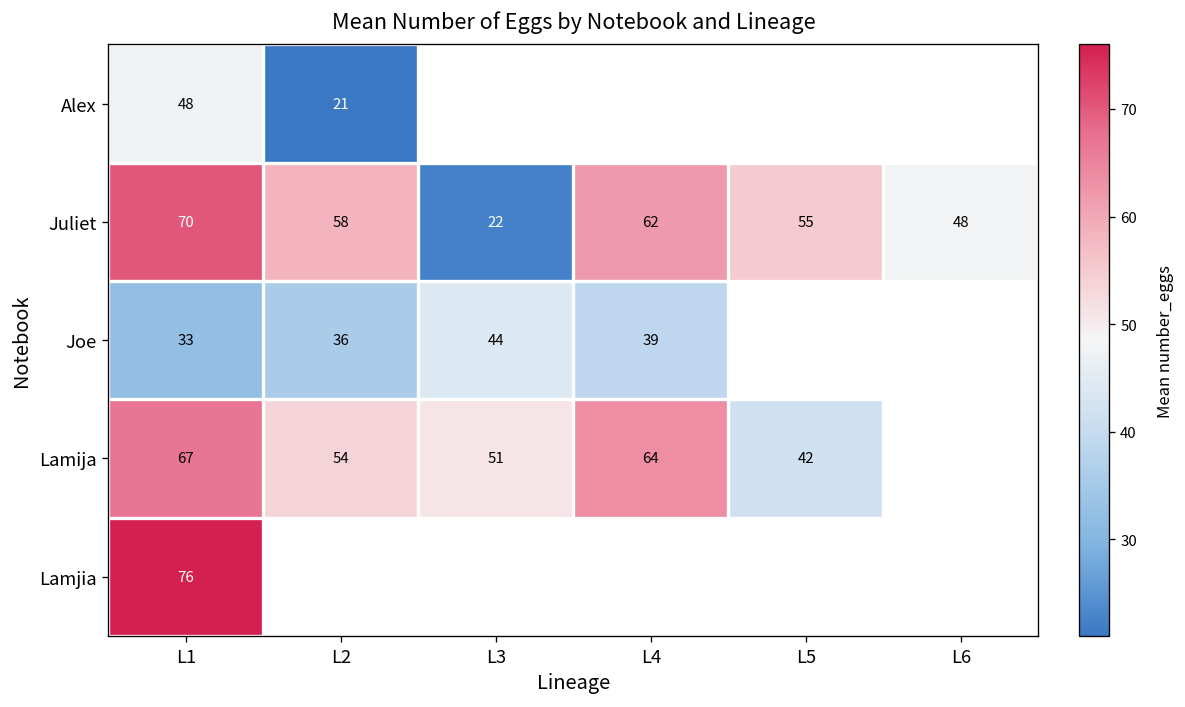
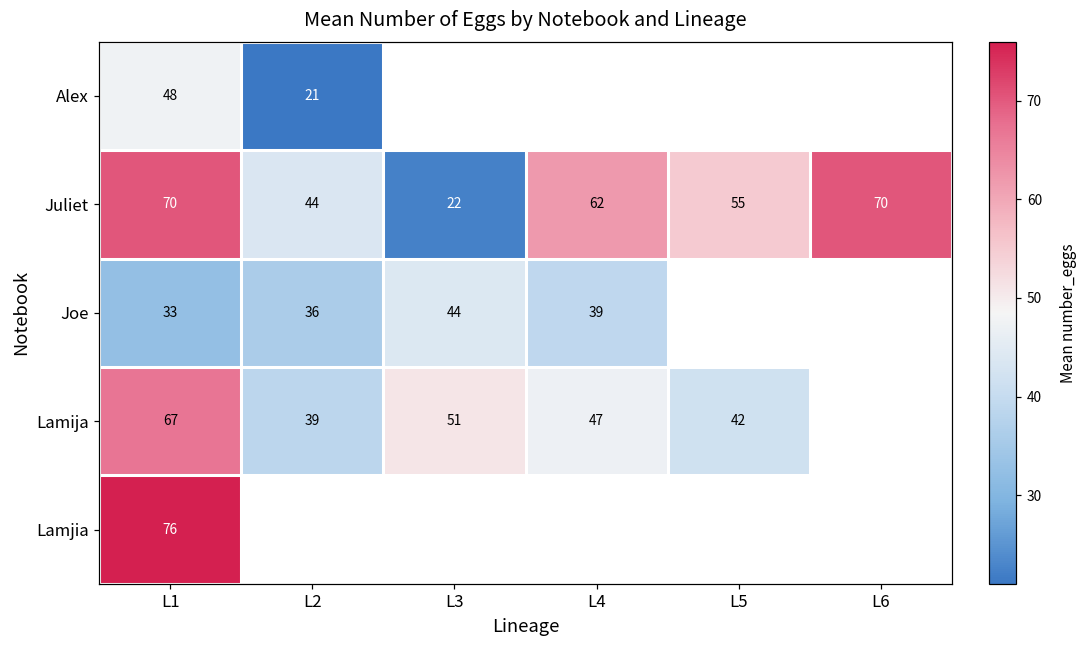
  {
    "Alex": {
      "L1": 48,
      "L2": 21
    },
    "Juliet": {
      "L1": 70,
-     "L2": 58,
+     "L2": 44,
      "L3": 22,
      "L4": 62,
      "L5": 55,
-     "L6": 48
+     "L6": 70
    },
    "Joe": {
      "L1": 33,
      "L2": 36,
      "L3": 44,
      "L4": 39
    },
    "Lamija": {
      "L1": 67,
-     "L2": 54,
+     "L2": 39,
      "L3": 51,
-     "L4": 64,
+     "L4": 47,
      "L5": 42
    },
    "Lamjia": {
      "L1": 76
    }
  }
